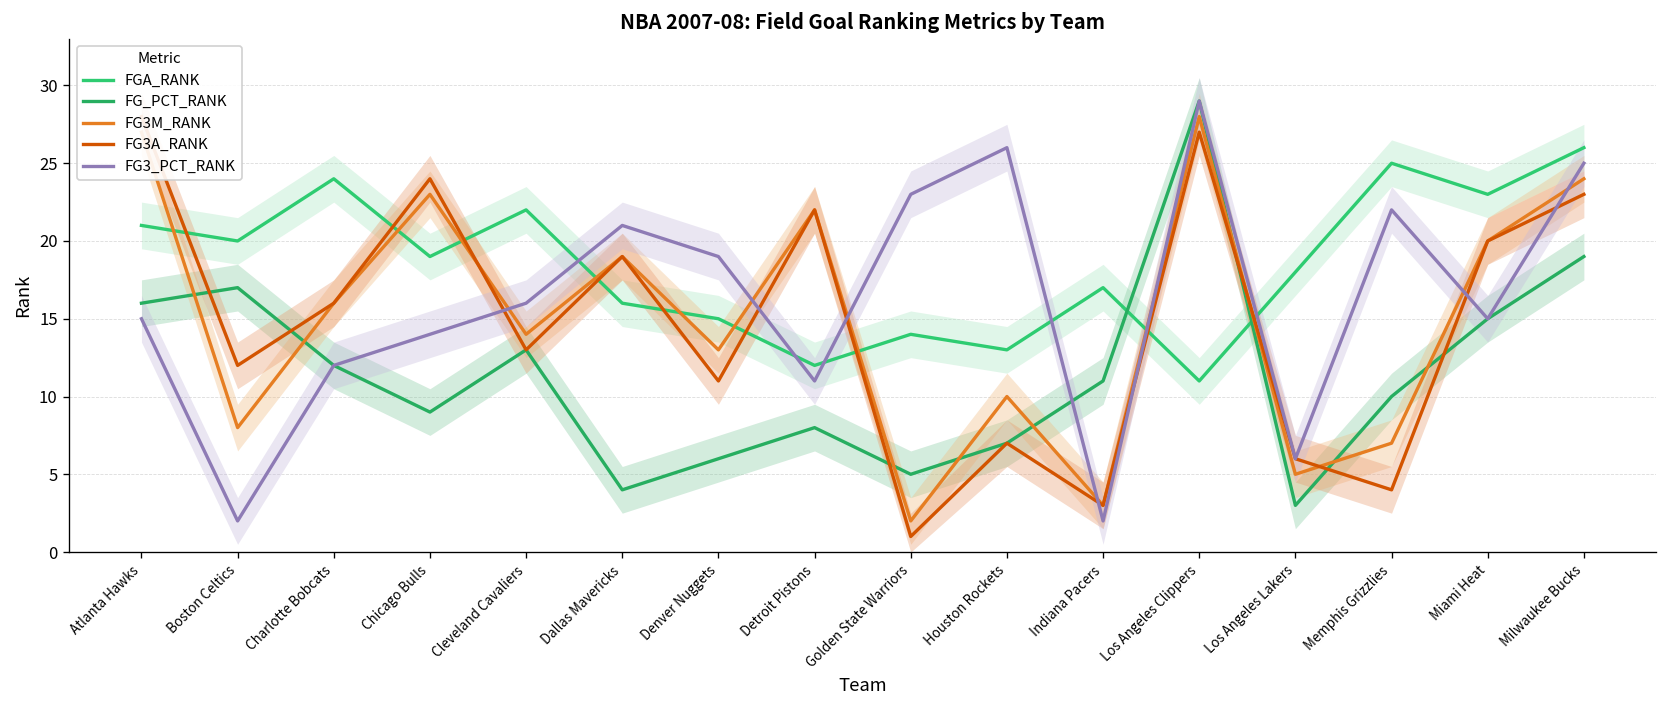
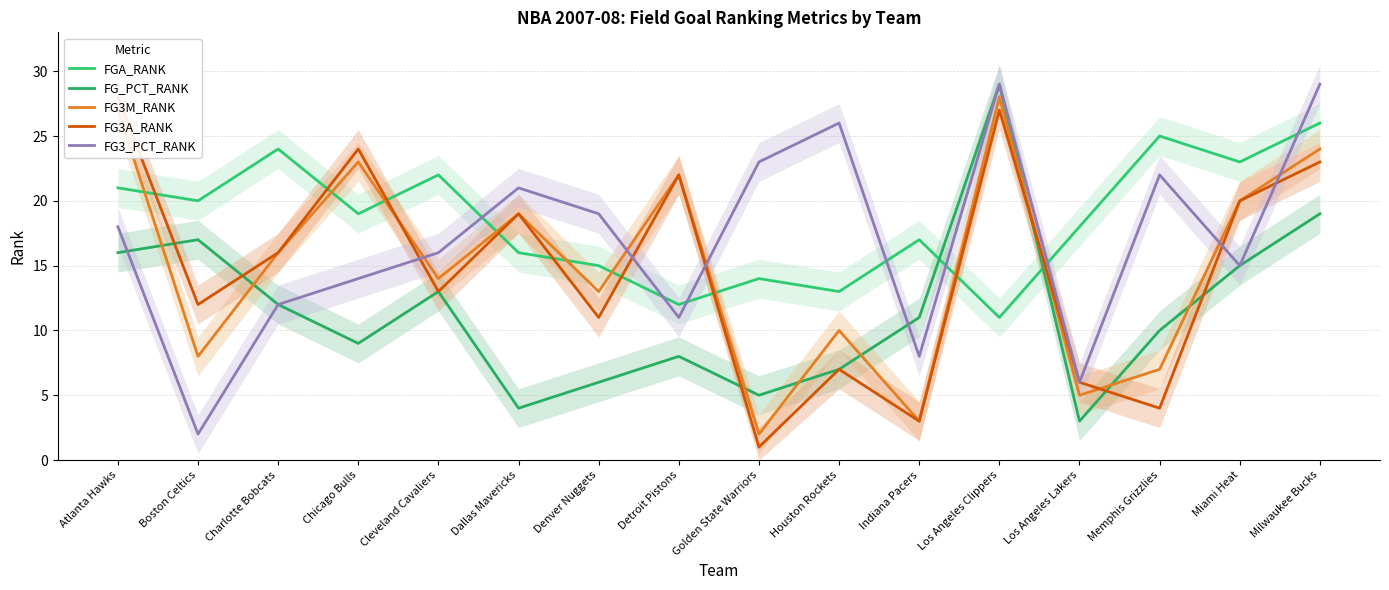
  {
    "FG3_PCT_RANK": {
-     "Atlanta Hawks": 15,
+     "Atlanta Hawks": 18,
      "Boston Celtics": 2,
      "Chicago Bulls": 14,
      "Cleveland Cavaliers": 16,
      "Dallas Mavericks": 21,
      "Denver Nuggets": 19,
      "Detroit Pistons": 11,
      "Golden State Warriors": 23,
      "Houston Rockets": 26,
-     "Indiana Pacers": 2,
+     "Indiana Pacers": 8,
      "Memphis Grizzlies": 22,
-     "Milwaukee Bucks": 25
+     "Milwaukee Bucks": 29
    }
  }
